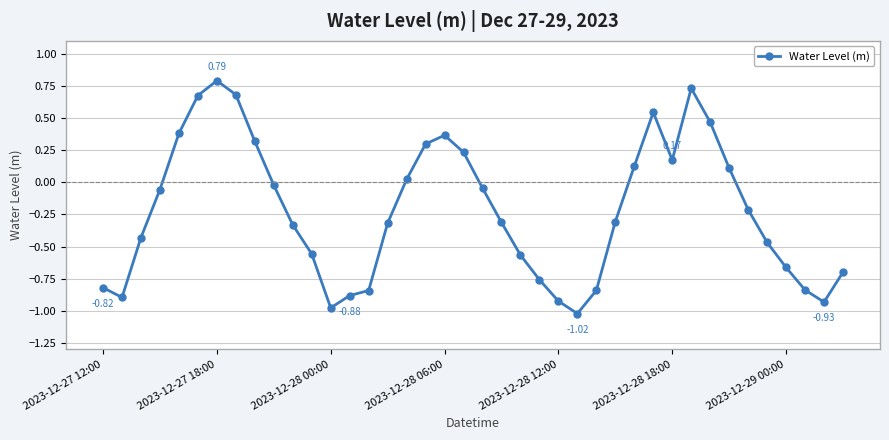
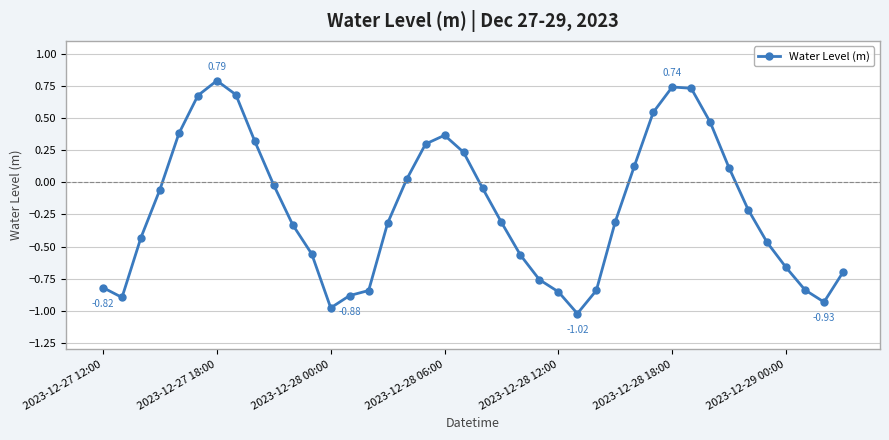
  {
    "2023-12-27 12:00": -0.82,
    "2023-12-27 18:00": 0.79,
-   "2023-12-28 12:00": -0.92,
-   "2023-12-28 18:00": 0.17
+   "2023-12-28 12:00": -0.85,
+   "2023-12-28 18:00": 0.74
  }
